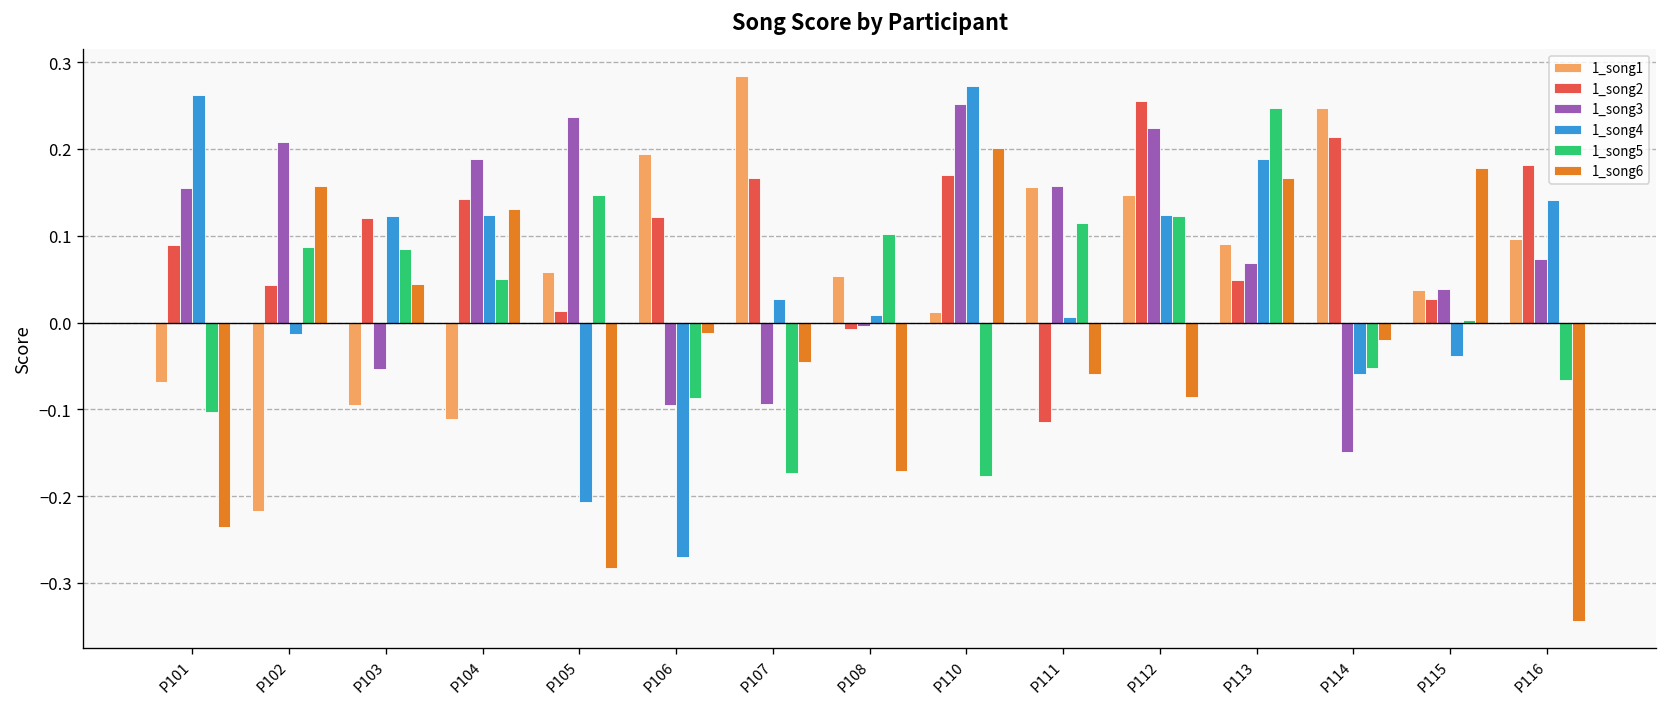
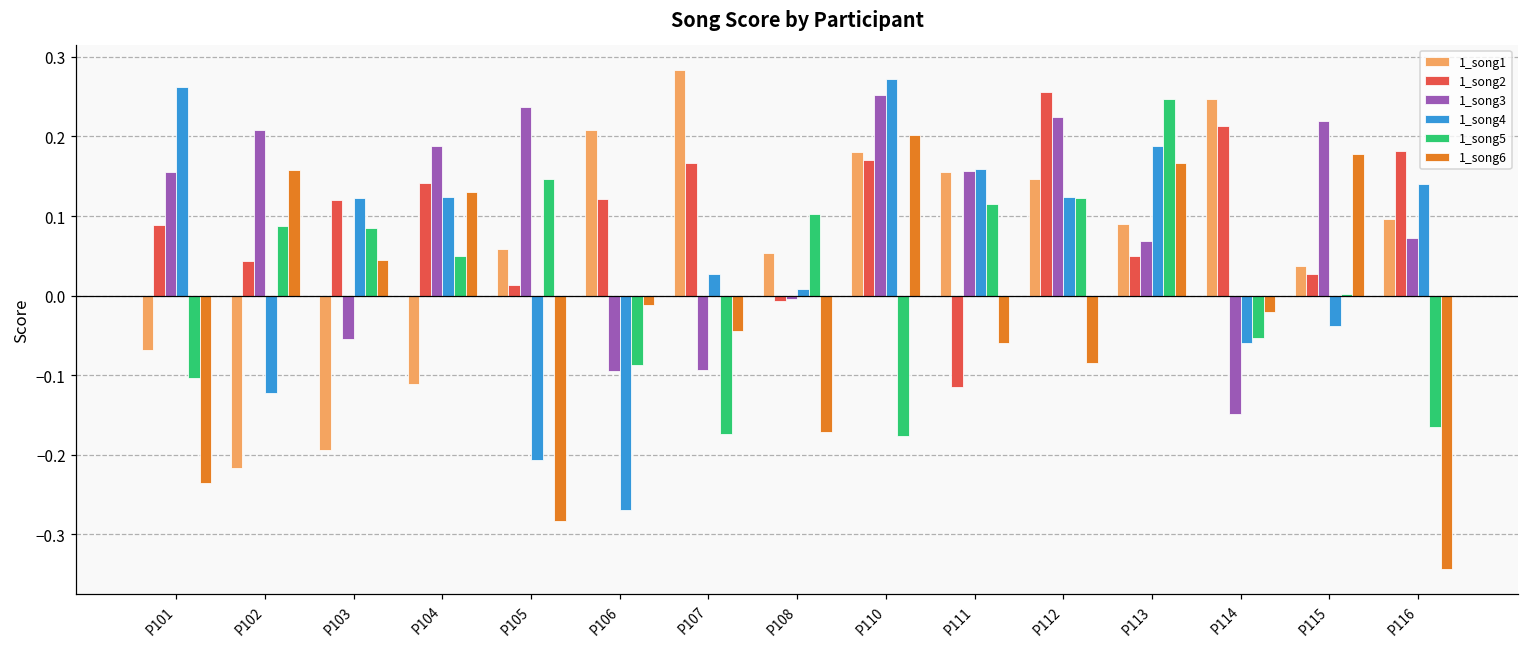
  {
    "1_song1": {
      "P101": -0.07,
      "P102": -0.22,
-     "P103": -0.10,
+     "P103": -0.19,
      "P104": -0.11,
      "P105": 0.06,
-     "P106": 0.19,
+     "P106": 0.21,
      "P107": 0.28,
      "P108": 0.05,
-     "P110": 0.01,
+     "P110": 0.18,
      "P111": 0.16,
      "P112": 0.15,
      "P113": 0.09,
      "P114": 0.25,
      "P115": 0.04,
      "P116": 0.10
    },
    "1_song3": {
      "P101": 0.16,
      "P102": 0.21,
      "P103": -0.05,
      "P104": 0.19,
      "P105": 0.24,
      "P106": -0.10,
      "P107": -0.09,
      "P108": 0.00,
      "P110": 0.25,
      "P111": 0.16,
      "P112": 0.22,
      "P113": 0.07,
      "P114": -0.15,
-     "P115": 0.04,
+     "P115": 0.22,
      "P116": 0.07
    },
    "1_song4": {
      "P101": 0.26,
-     "P102": -0.01,
+     "P102": -0.12,
      "P103": 0.12,
      "P104": 0.12,
      "P105": -0.21,
      "P106": -0.27,
      "P107": 0.03,
      "P108": 0.01,
      "P110": 0.27,
-     "P111": 0.01,
+     "P111": 0.16,
      "P112": 0.12,
      "P113": 0.19,
      "P114": -0.06,
      "P115": -0.04,
      "P116": 0.14
    },
    "1_song5": {
      "P101": -0.10,
      "P102": 0.09,
      "P103": 0.08,
      "P104": 0.05,
      "P105": 0.15,
      "P106": -0.09,
      "P107": -0.17,
      "P108": 0.10,
      "P110": -0.18,
      "P111": 0.11,
      "P112": 0.12,
      "P113": 0.25,
      "P114": -0.05,
-     "P116": -0.07
+     "P116": -0.17
    }
  }
